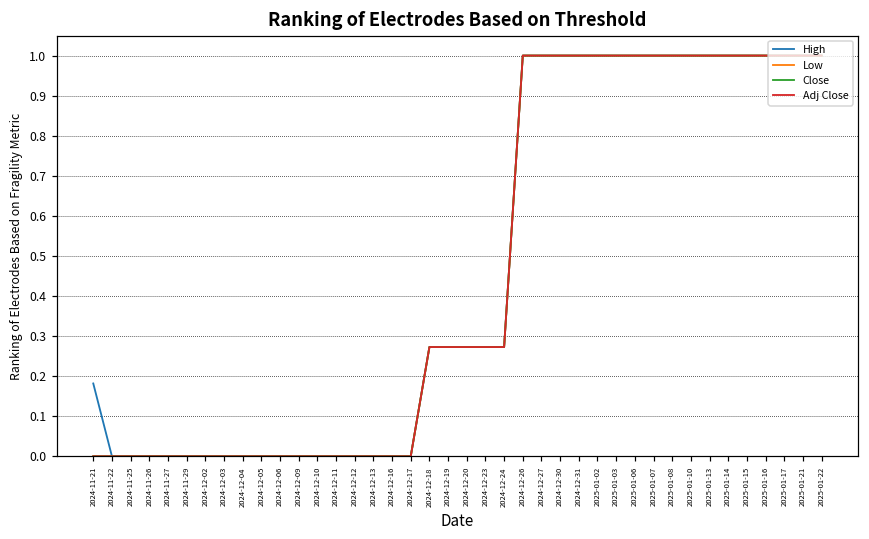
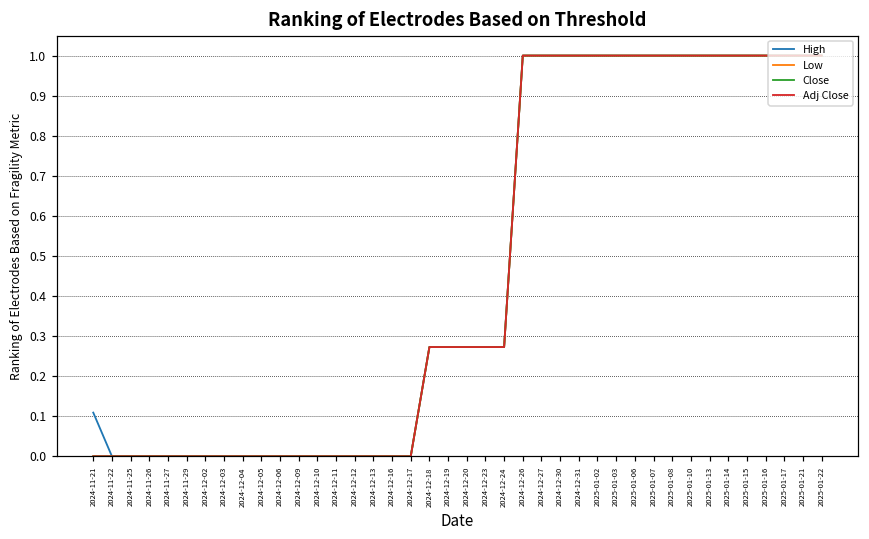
  {
    "High": {
-     "2024-11-21": 0.18
+     "2024-11-21": 0.11
    },
    "Adj Close": {
      "2024-11-21": 0.00
    }
  }
